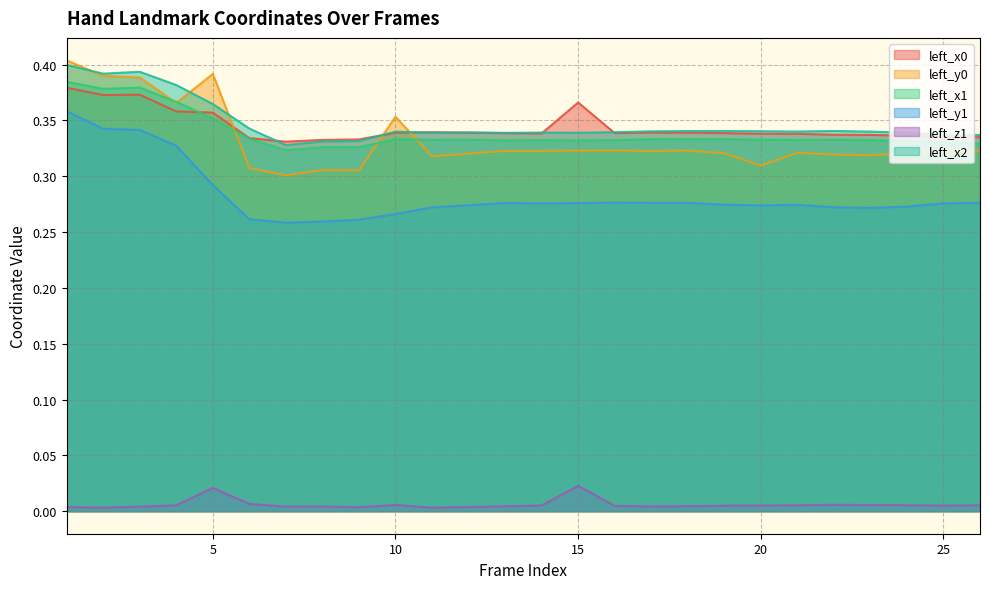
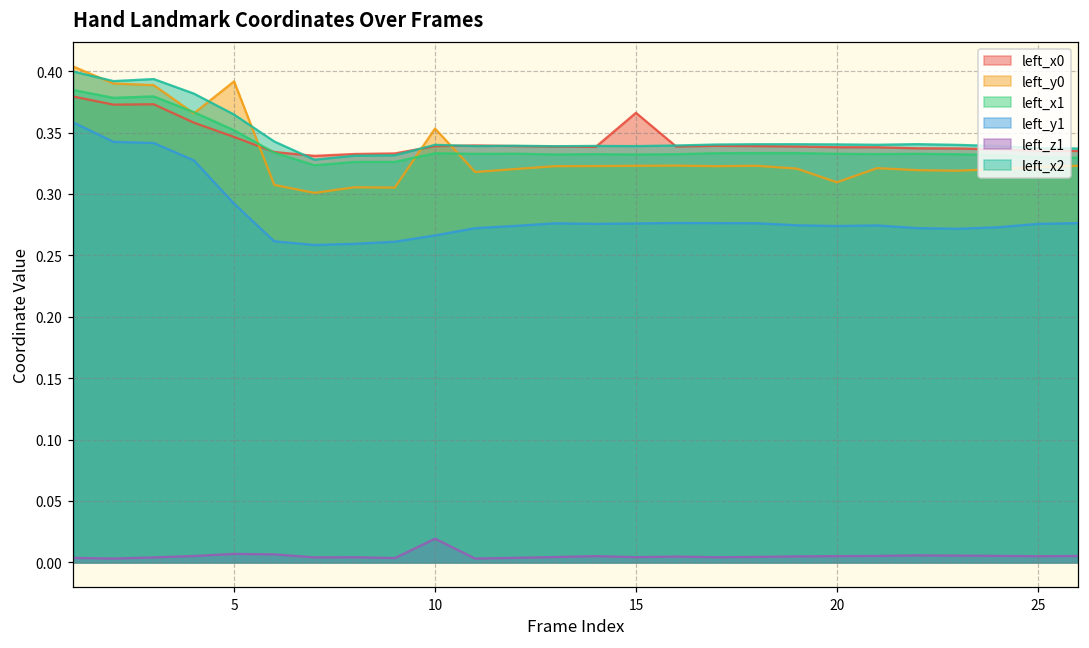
  {
    "left_x0": {
-     "5": 0.357,
+     "5": 0.346,
      "15": 0.366
    },
    "left_y0": {
      "5": 0.392,
      "10": 0.353,
      "15": 0.323,
      "20": 0.309
    },
    "left_z1": {
-     "5": 0.021,
-     "10": 0.006,
-     "15": 0.023,
+     "5": 0.007,
+     "10": 0.019,
+     "15": 0.004,
      "20": 0.005,
      "25": 0.005
    }
  }
